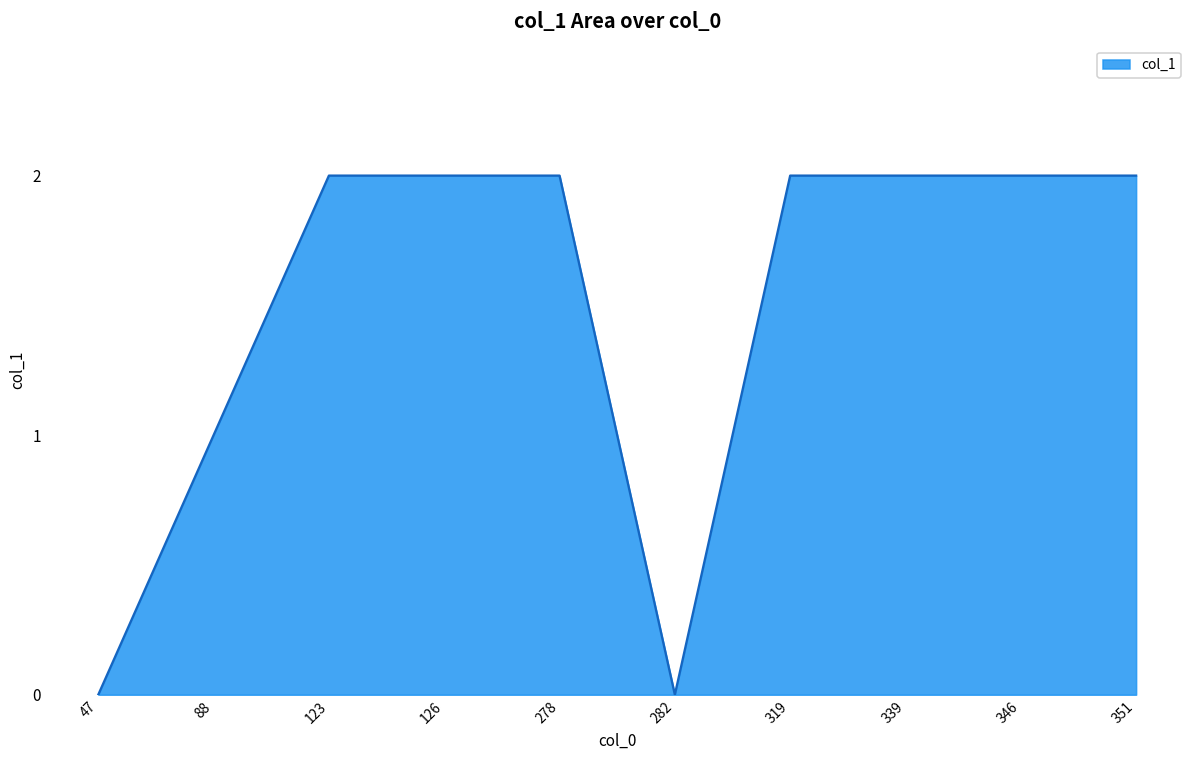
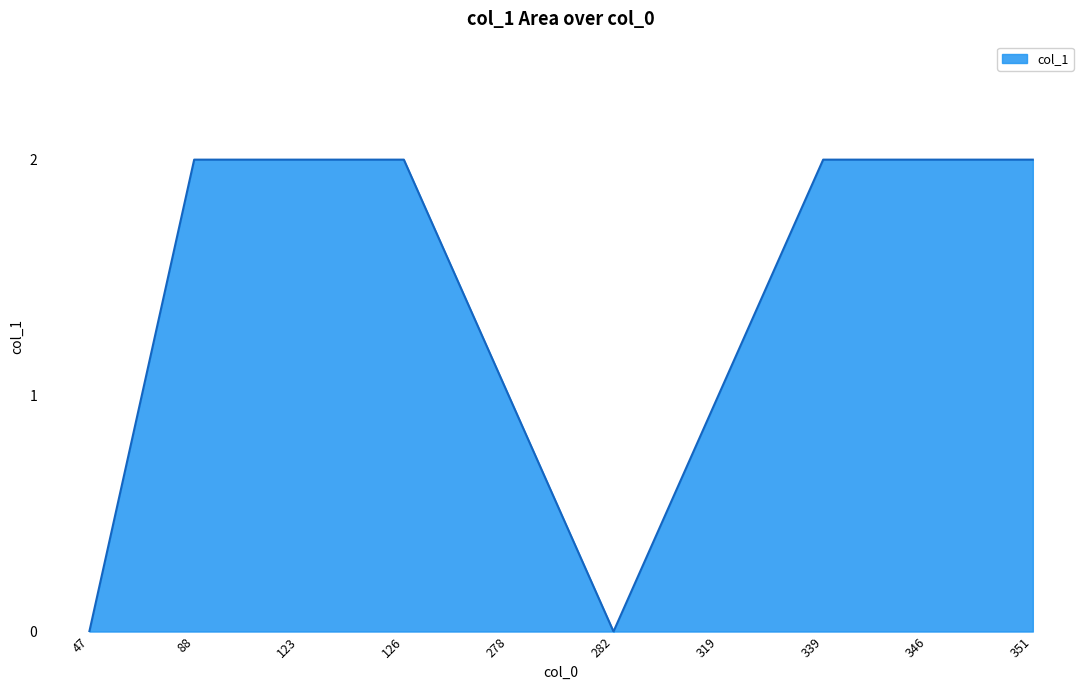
  {
    "47": 0,
-   "88": 1,
+   "88": 2,
    "123": 2,
    "126": 2,
-   "278": 2,
+   "278": 1,
    "282": 0,
-   "319": 2,
+   "319": 1,
    "339": 2,
    "346": 2,
    "351": 2
  }
